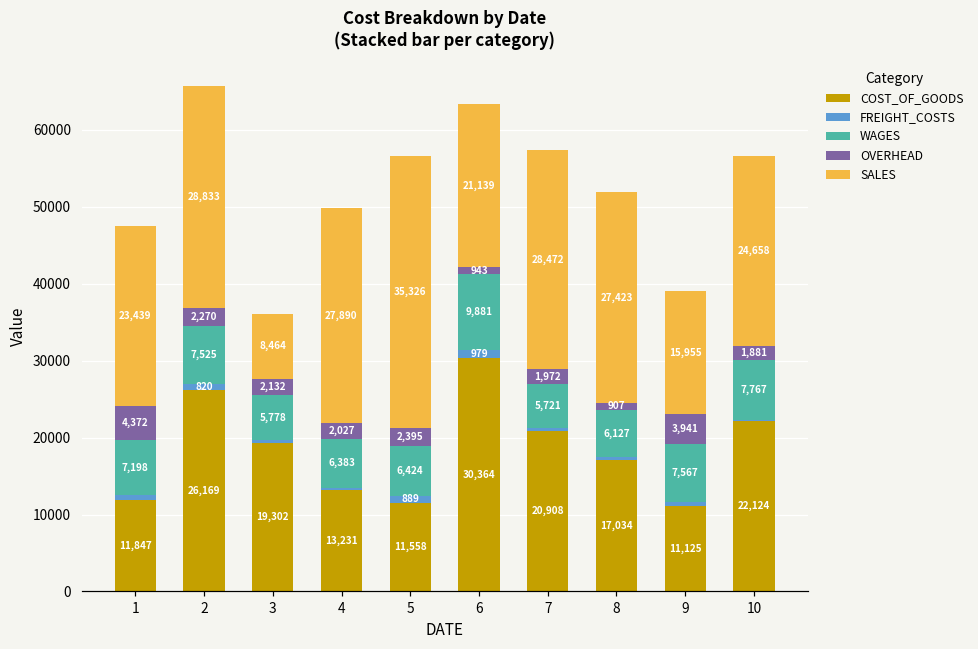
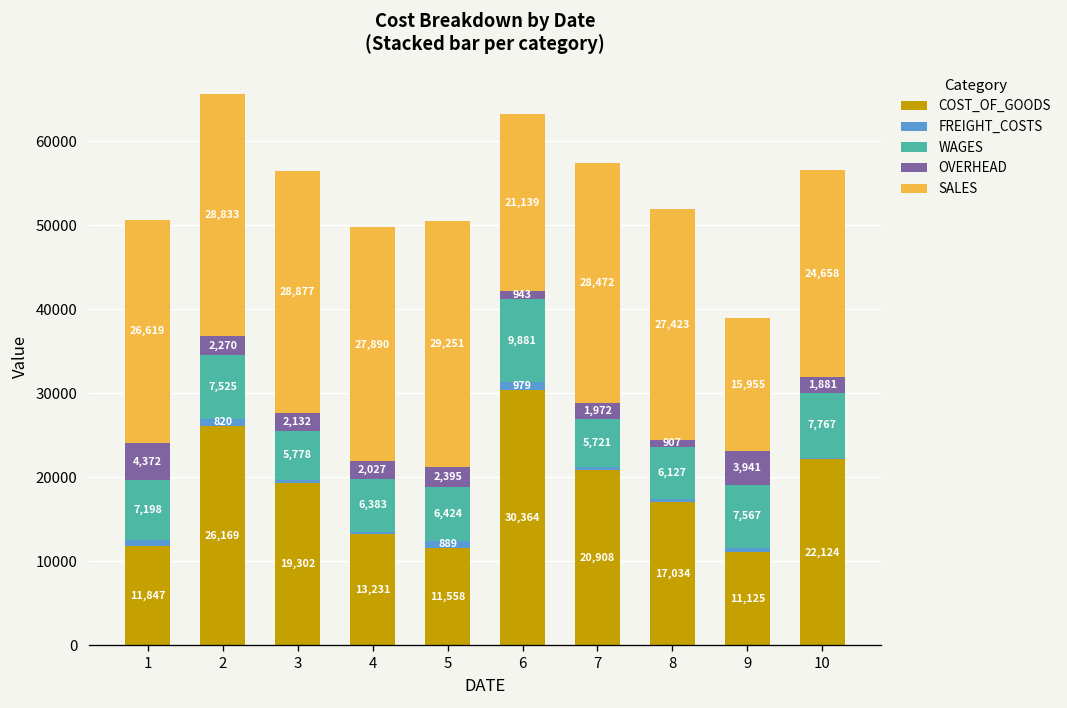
  {
    "COST_OF_GOODS": {
      "1": "11,847",
      "2": "26,169",
      "3": "19,302",
      "4": "13,231",
      "5": "11,558",
      "6": "30,364",
      "7": "20,908",
      "8": "17,034",
      "9": "11,125",
      "10": "22,124"
    },
    "OVERHEAD": {
      "1": "4,372",
      "2": "2,270",
      "3": "2,132",
      "4": "2,027",
      "5": "2,395",
      "6": "943",
      "7": "1,972",
      "8": "907",
      "9": "3,941",
      "10": "1,881"
    },
    "SALES": {
-     "1": "23,439",
+     "1": "26,619",
      "2": "28,833",
-     "3": "8,464",
+     "3": "28,877",
      "4": "27,890",
-     "5": "35,326",
+     "5": "29,251",
      "6": "21,139",
      "7": "28,472",
      "8": "27,423",
      "9": "15,955",
      "10": "24,658"
    }
  }
